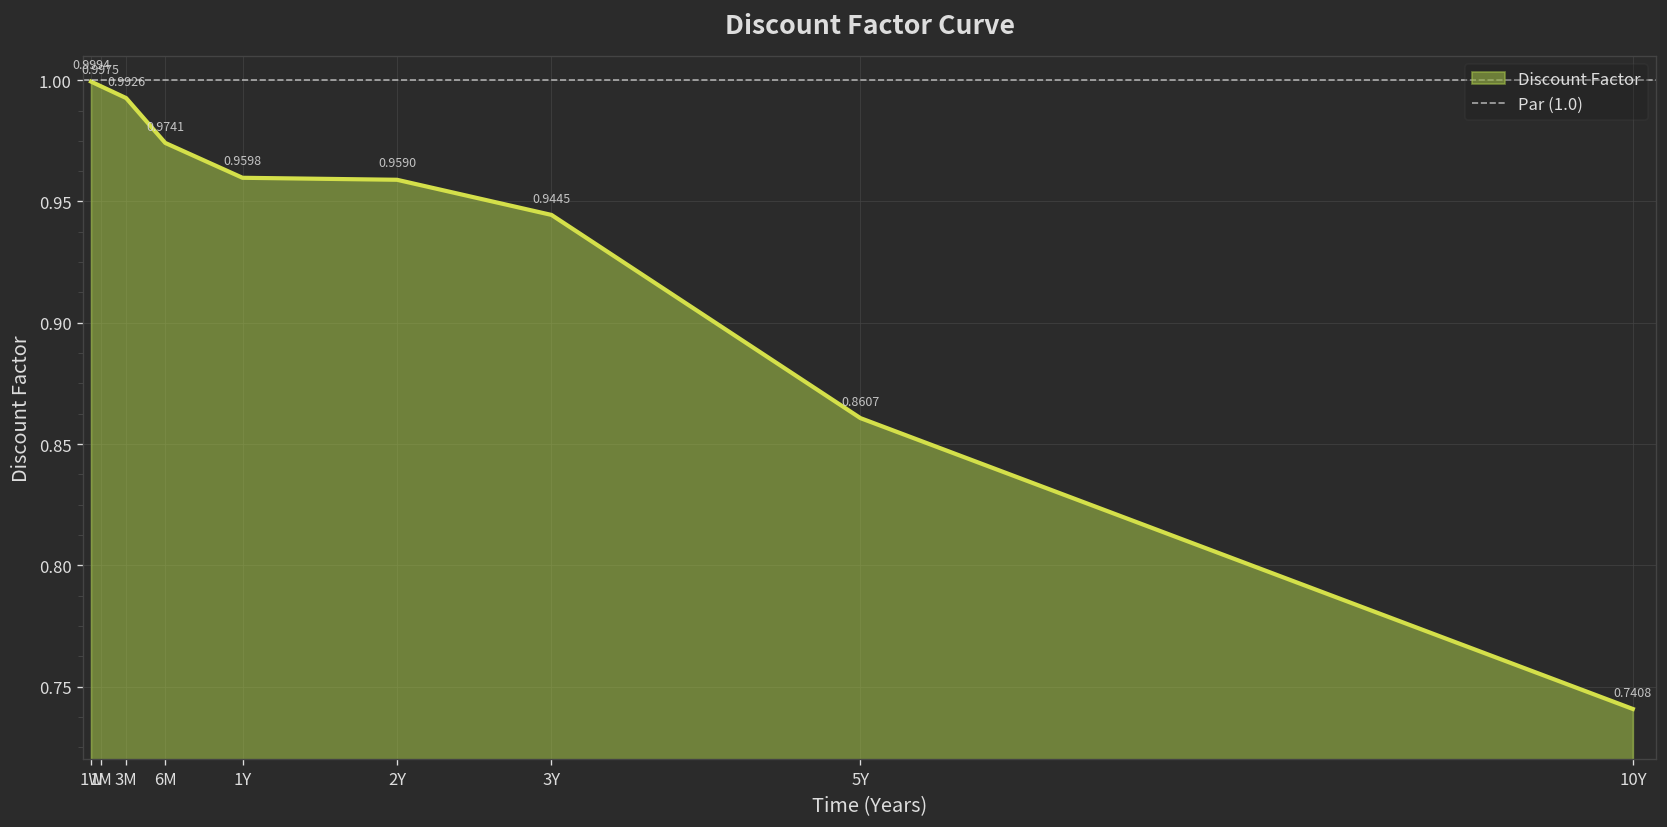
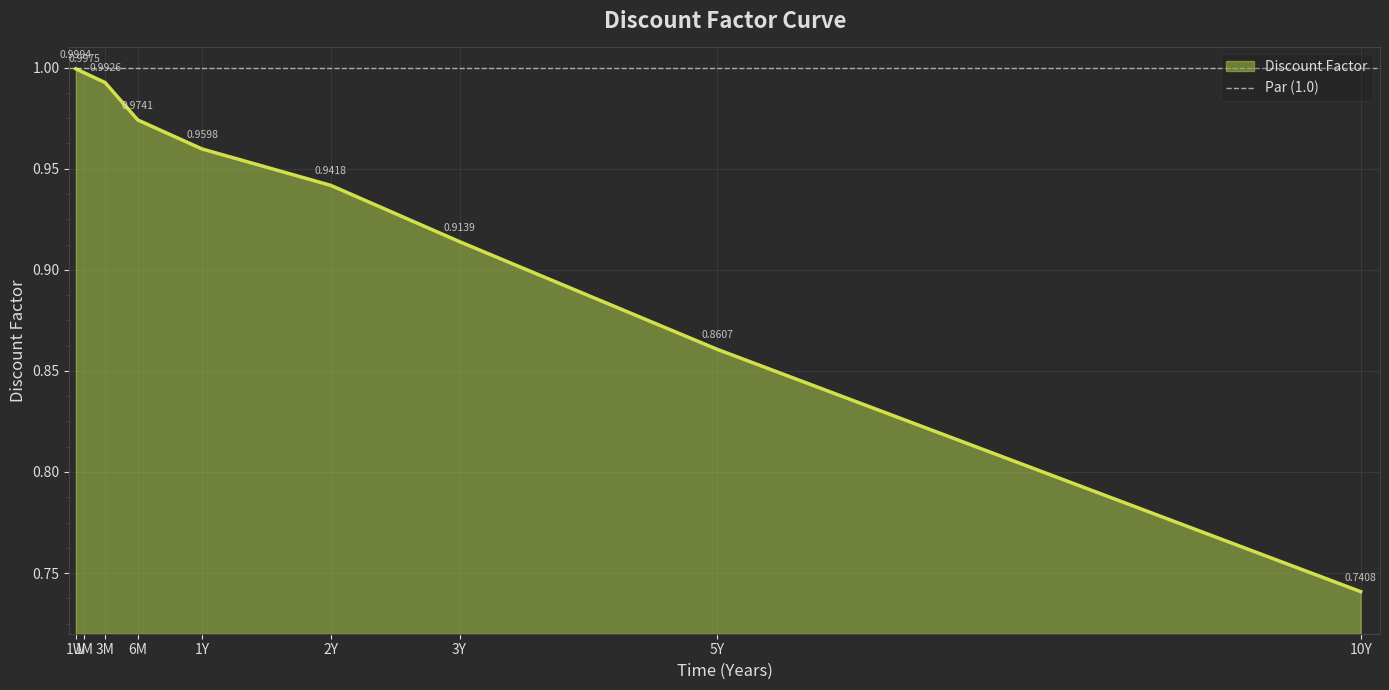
  {
    "3M": 0.9926,
    "6M": 0.9741,
    "1Y": 0.9598,
-   "2Y": 0.9590,
-   "3Y": 0.9445,
+   "2Y": 0.9418,
+   "3Y": 0.9139,
    "5Y": 0.8607,
    "10Y": 0.7408
  }
